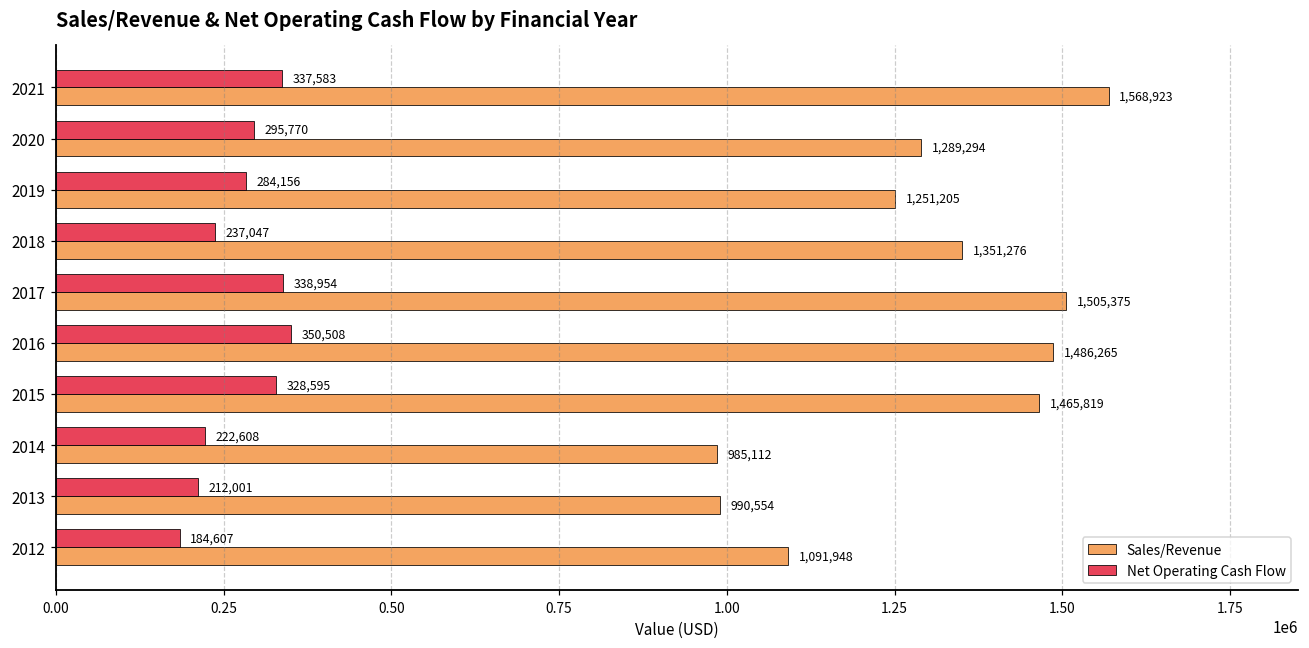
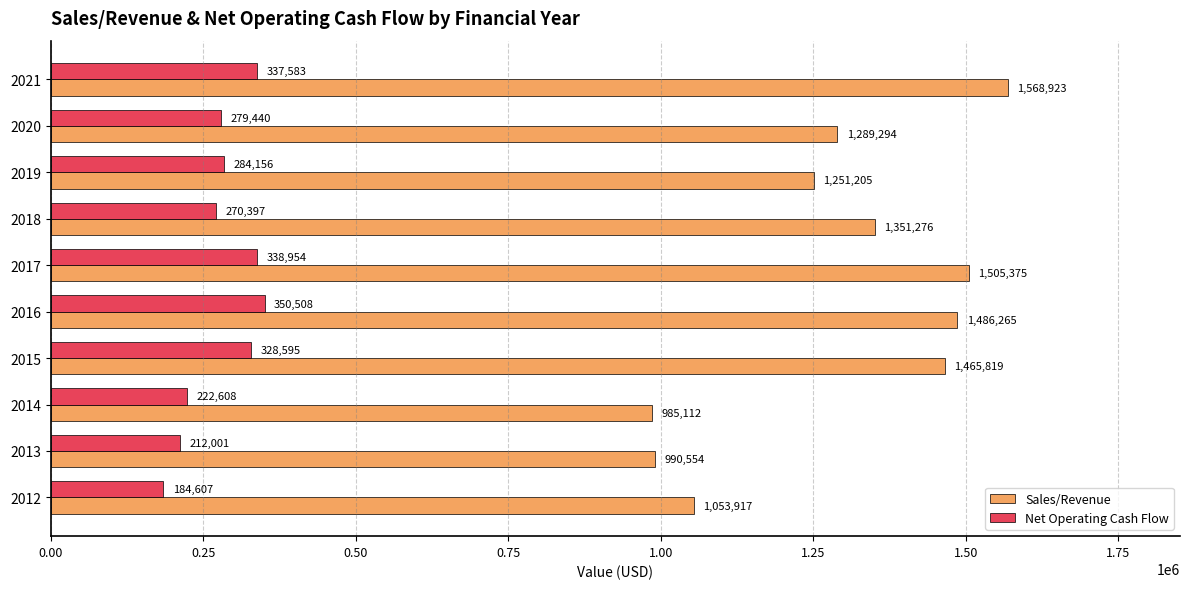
  {
    "Sales/Revenue": {
      "2021": "1,568,923",
      "2020": "1,289,294",
      "2019": "1,251,205",
      "2018": "1,351,276",
      "2017": "1,505,375",
      "2016": "1,486,265",
      "2015": "1,465,819",
      "2014": "985,112",
      "2013": "990,554",
-     "2012": "1,091,948"
+     "2012": "1,053,917"
    },
    "Net Operating Cash Flow": {
      "2021": "337,583",
-     "2020": "295,770",
+     "2020": "279,440",
      "2019": "284,156",
-     "2018": "237,047",
+     "2018": "270,397",
      "2017": "338,954",
      "2016": "350,508",
      "2015": "328,595",
      "2014": "222,608",
      "2013": "212,001",
      "2012": "184,607"
    }
  }
